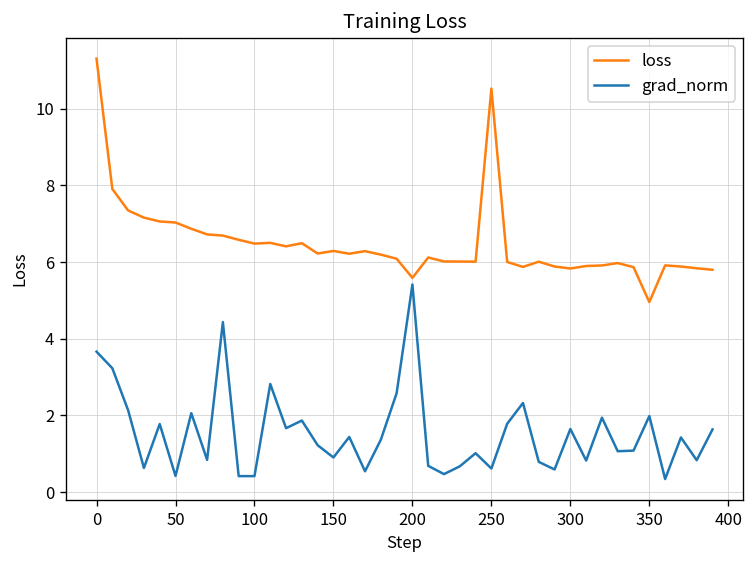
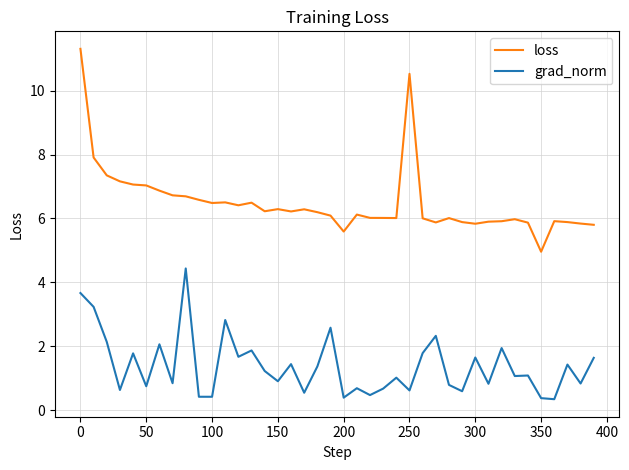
  {
    "loss": {
      "0": 11.3,
      "50": 7.0,
      "100": 6.5,
      "150": 6.3,
      "200": 5.6,
      "250": 10.5,
      "300": 5.8,
      "350": 5.0
    },
    "grad_norm": {
      "0": 3.7,
-     "50": 0.4,
+     "50": 0.7,
      "100": 0.4,
      "150": 0.9,
-     "200": 5.4,
+     "200": 0.4,
      "250": 0.6,
      "300": 1.6,
-     "350": 2.0
+     "350": 0.4
    }
  }
